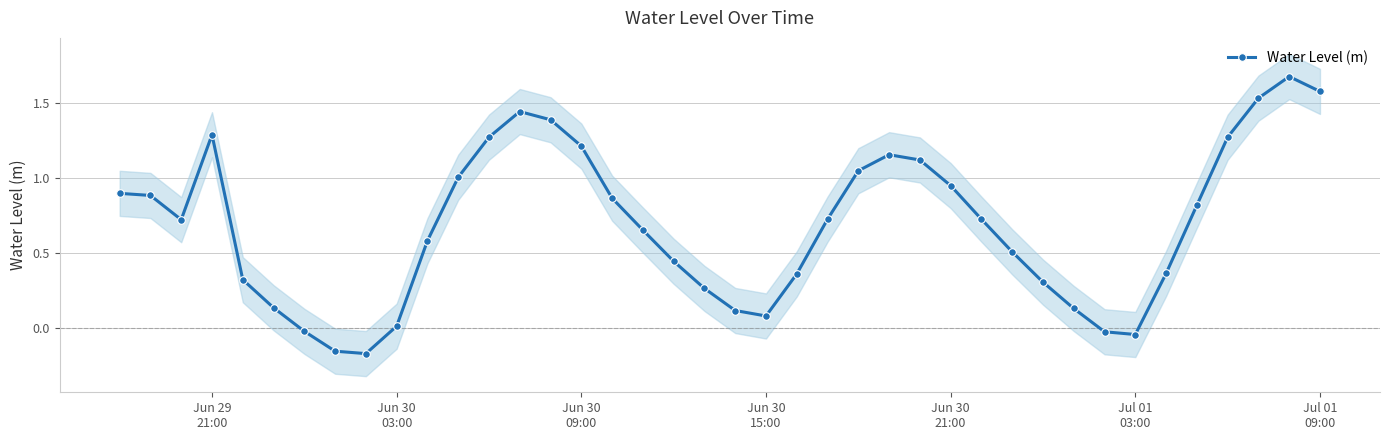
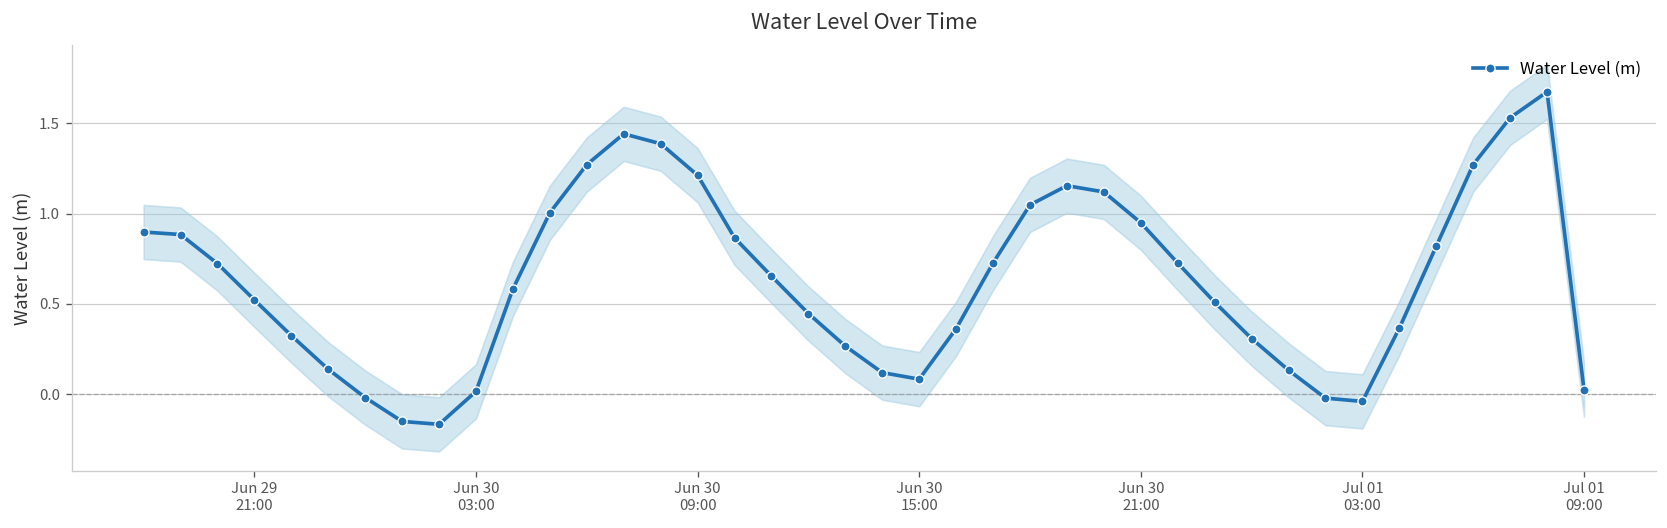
  {
    "Water Level (m)": {
-     "Jun 29 21:00": 1.29,
+     "Jun 29 21:00": 0.52,
      "Jun 30 03:00": 0.02,
      "Jun 30 09:00": 1.21,
      "Jun 30 15:00": 0.08,
      "Jun 30 21:00": 0.95,
      "Jul 01 03:00": -0.04,
-     "Jul 01 09:00": 1.58
+     "Jul 01 09:00": 0.03
    }
  }
